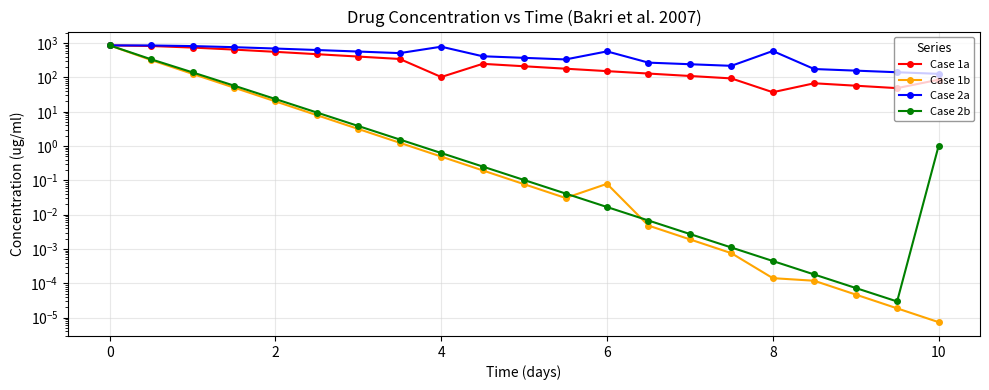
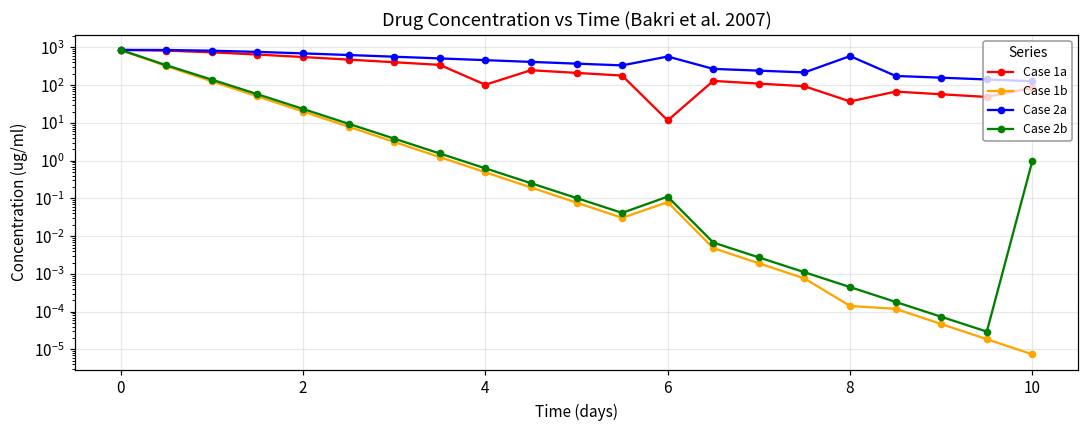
  {
    "Case 1a": {
      "2": 600,
      "4": 100,
-     "6": 200,
+     "6": 12,
      "8": 40
    },
    "Case 1b": {
      "4": 0.5,
      "6": 0.08,
      "8": 0.00014,
      "10": 0.000007
    },
    "Case 2a": {
      "2": 700,
-     "4": 800,
+     "4": 500,
      "6": 600,
      "8": 600
    },
    "Case 2b": {
      "4": 0.6,
-     "6": 0.02,
+     "6": 0.11,
      "8": 0.0004,
      "10": 1.0
    }
  }
